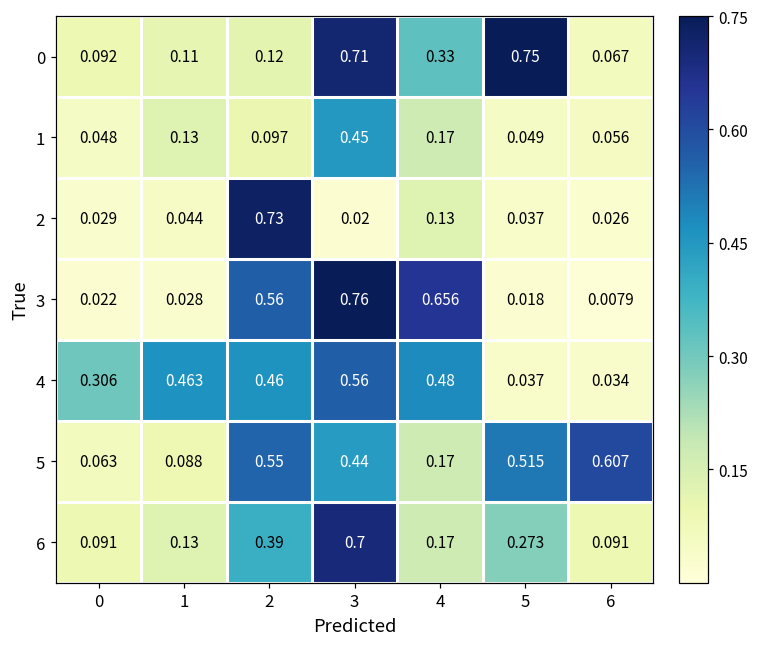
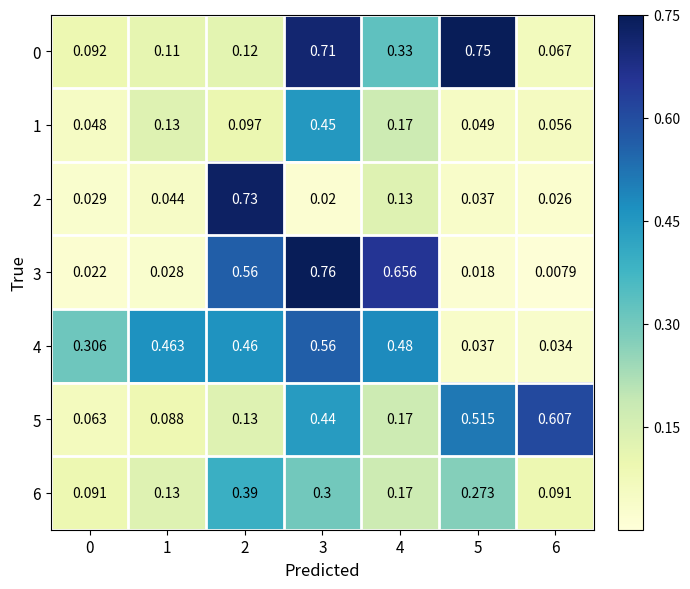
  {
    "0": {
      "0": 0.092,
      "1": 0.11,
      "2": 0.12,
      "3": 0.71,
      "4": 0.33,
      "5": 0.75,
      "6": 0.067
    },
    "1": {
      "0": 0.048,
      "1": 0.13,
      "2": 0.097,
      "3": 0.45,
      "4": 0.17,
      "5": 0.049,
      "6": 0.056
    },
    "2": {
      "0": 0.029,
      "1": 0.044,
      "2": 0.73,
      "3": 0.02,
      "4": 0.13,
      "5": 0.037,
      "6": 0.026
    },
    "3": {
      "0": 0.022,
      "1": 0.028,
      "2": 0.56,
      "3": 0.76,
      "4": 0.656,
      "5": 0.018,
      "6": 0.0079
    },
    "4": {
      "0": 0.306,
      "1": 0.463,
      "2": 0.46,
      "3": 0.56,
      "4": 0.48,
      "5": 0.037,
      "6": 0.034
    },
    "5": {
      "0": 0.063,
      "1": 0.088,
-     "2": 0.55,
+     "2": 0.13,
      "3": 0.44,
      "4": 0.17,
      "5": 0.515,
      "6": 0.607
    },
    "6": {
      "0": 0.091,
      "1": 0.13,
      "2": 0.39,
-     "3": 0.7,
+     "3": 0.3,
      "4": 0.17,
      "5": 0.273,
      "6": 0.091
    }
  }
